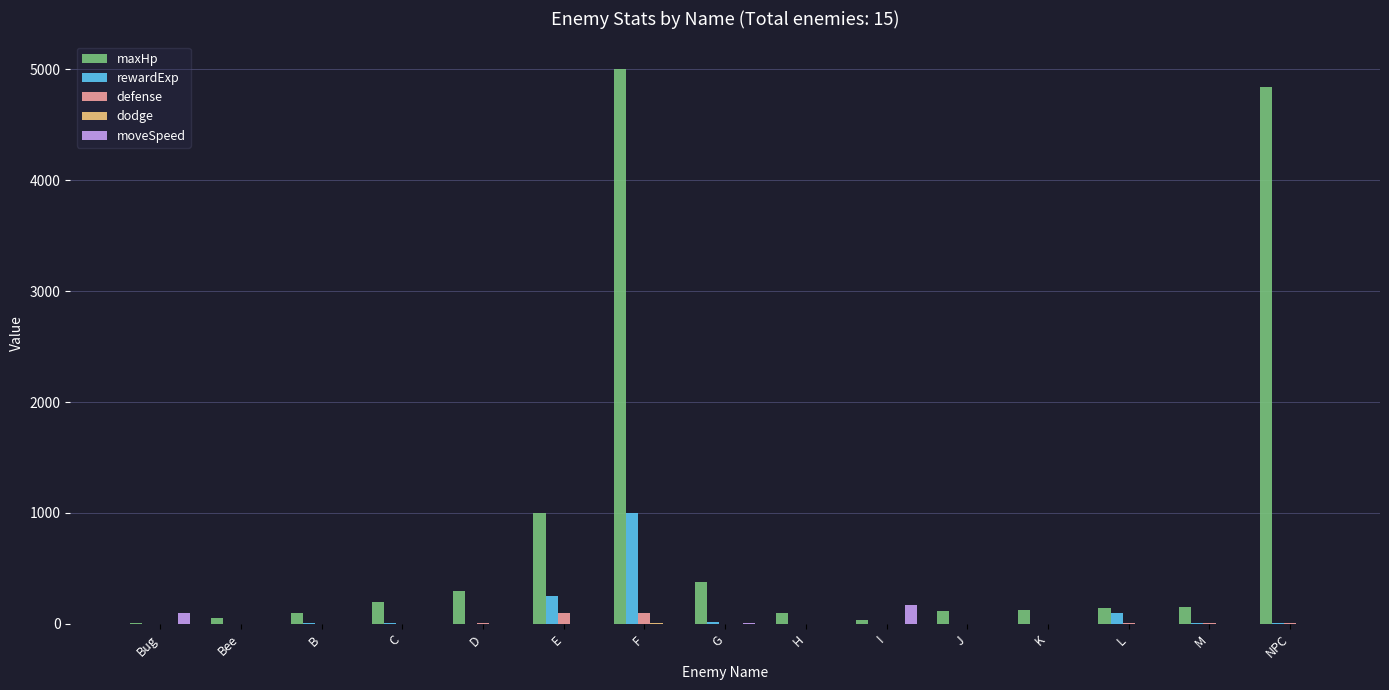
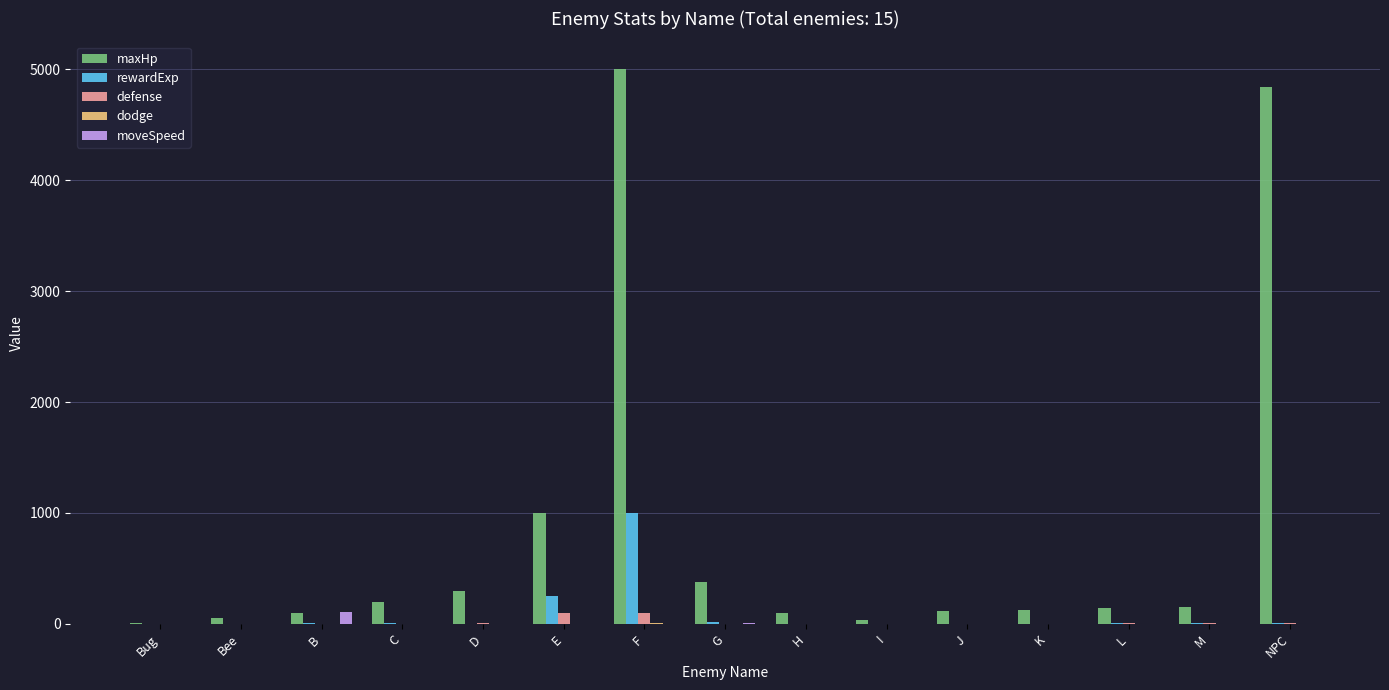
  {
    "maxHp": {
      "Bee": 50,
      "B": 100,
      "C": 200,
      "D": 300,
      "E": 1000,
      "F": 5000,
      "G": 370,
      "H": 100,
      "I": 40,
      "J": 120,
      "K": 130,
      "L": 140,
      "M": 150,
      "NPC": 4840
    },
    "rewardExp": {
      "E": 260,
      "F": 1000,
-     "L": 100
+     "L": 10
    },
    "moveSpeed": {
-     "Bug": 100,
-     "B": 0,
-     "I": 170
+     "Bug": 0,
+     "B": 100,
+     "I": 0
    }
  }
